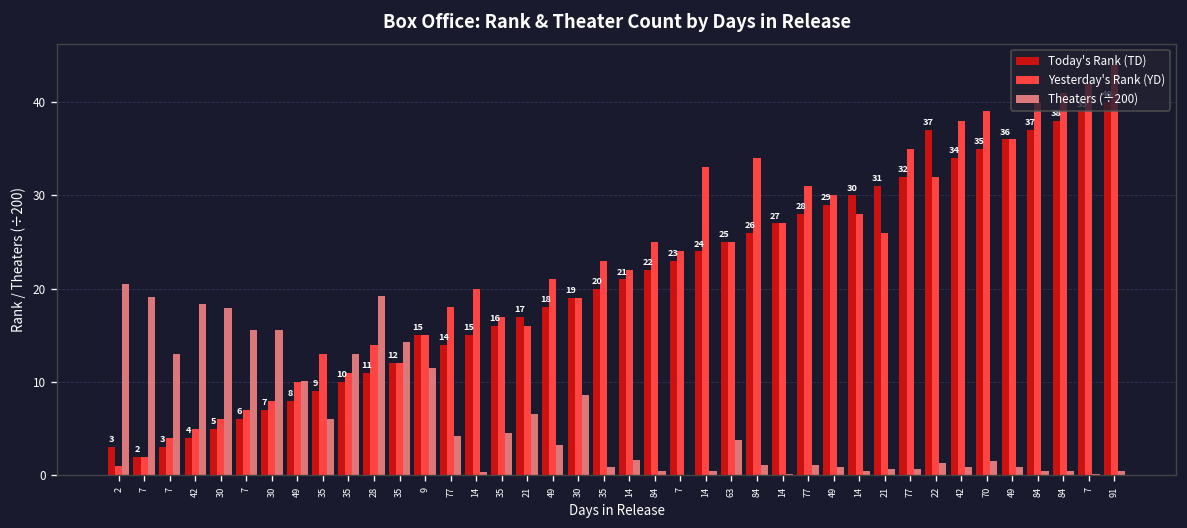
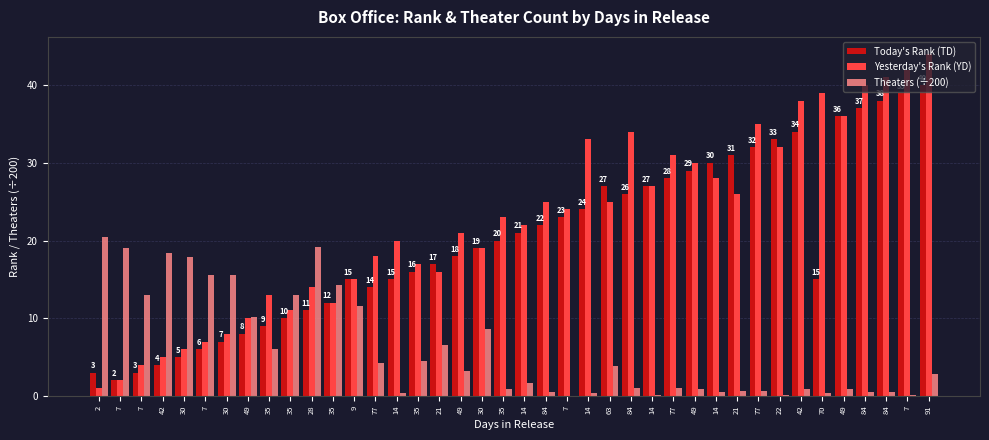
  {
    "Today's Rank (TD)": {
      "2": 3,
      "28": 11,
      "9": 15,
-     "63": 25,
-     "22": 37,
-     "70": 35
+     "63": 27,
+     "22": 33,
+     "70": 15
    },
    "Yesterday's Rank (YD)": {
      "9": 15,
      "63": 25
    },
    "Theaters (÷200)": {
      "2": 20,
      "28": 19,
      "63": 4,
-     "22": 1,
-     "70": 2,
-     "91": 0
+     "22": 0,
+     "70": 0,
+     "91": 3
    }
  }
